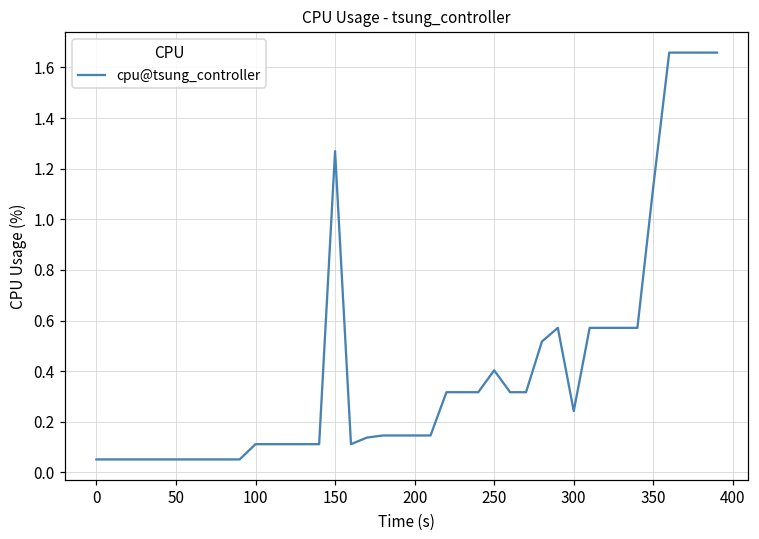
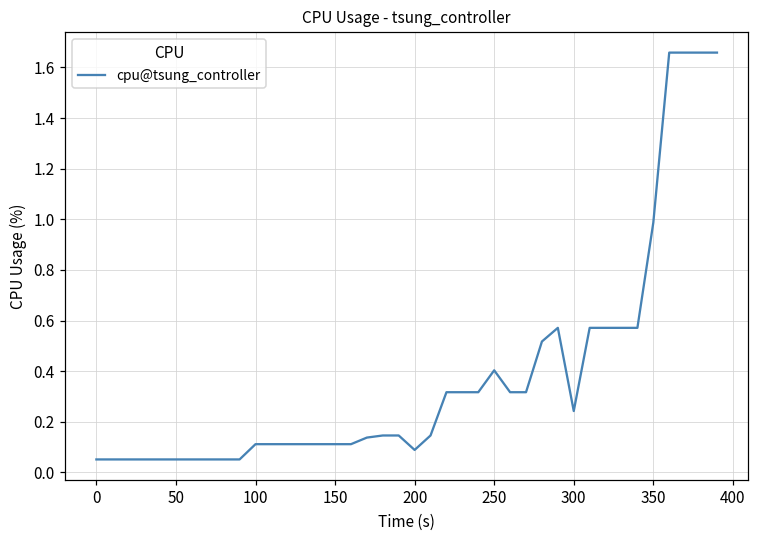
  {
    "0": 0.05,
    "50": 0.05,
    "100": 0.11,
-   "150": 1.27,
-   "200": 0.15,
+   "150": 0.11,
+   "200": 0.09,
    "250": 0.40,
    "300": 0.24,
-   "350": 1.13
+   "350": 0.99
  }
